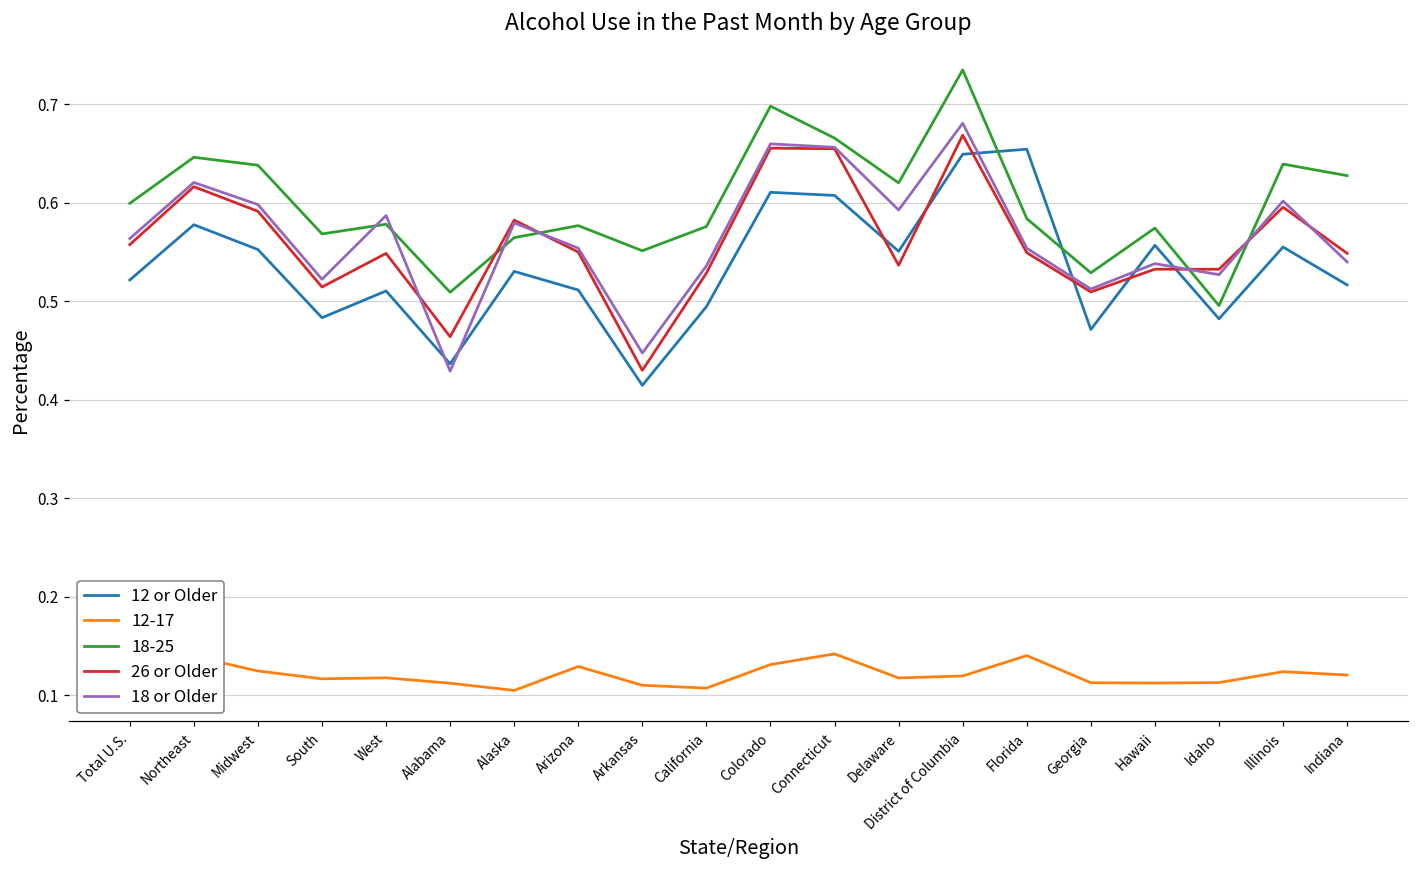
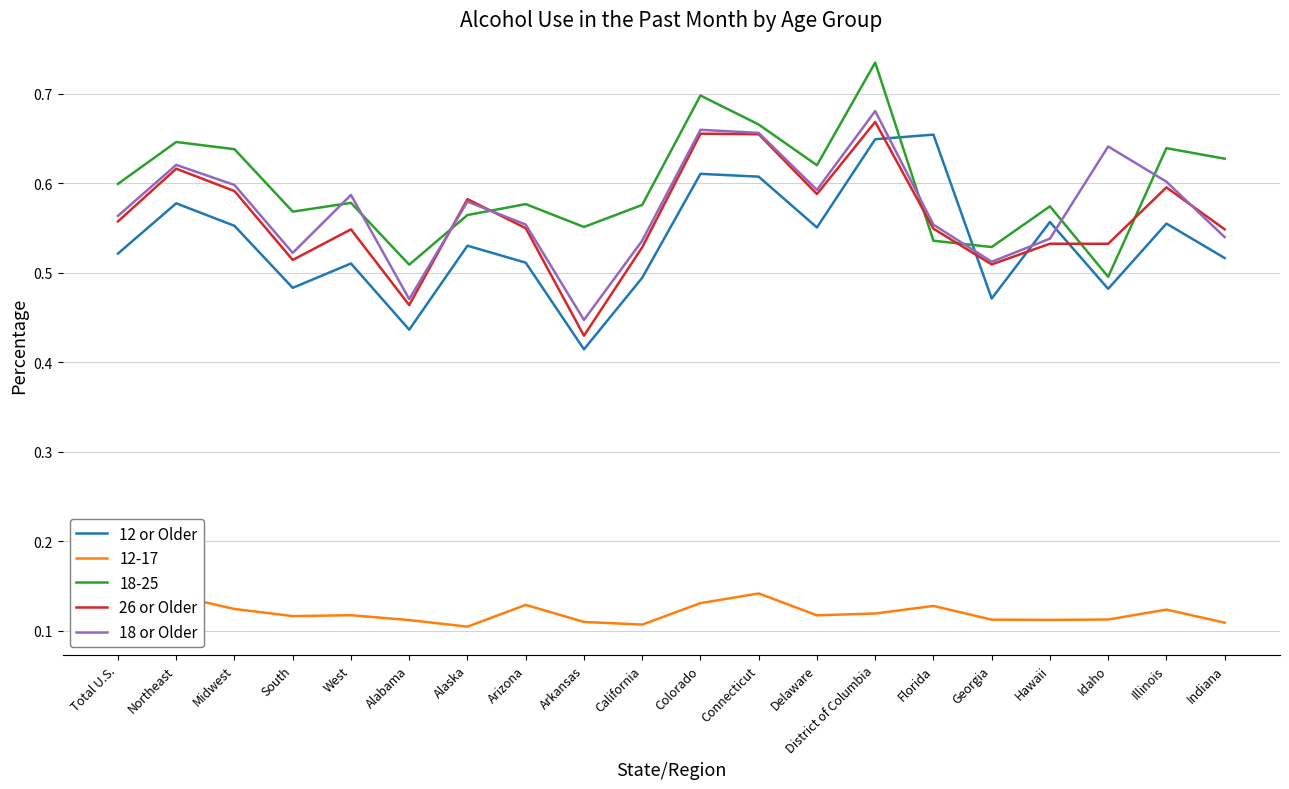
  {
    "12 or Older": {
      "Total U.S.": 0.52,
      "Northeast": 0.58,
      "Midwest": 0.55,
      "South": 0.48,
      "West": 0.51,
      "Alabama": 0.44,
      "Alaska": 0.53,
      "Arizona": 0.51,
      "Arkansas": 0.41,
      "California": 0.49,
      "Colorado": 0.61,
      "Connecticut": 0.61,
      "Delaware": 0.55,
      "District of Columbia": 0.65,
      "Florida": 0.65,
      "Georgia": 0.47,
      "Hawaii": 0.56,
      "Idaho": 0.48,
      "Illinois": 0.55,
      "Indiana": 0.52
    },
    "12-17": {
      "Midwest": 0.12,
      "South": 0.12,
      "West": 0.12,
      "Alabama": 0.11,
      "Alaska": 0.10,
      "Arizona": 0.13,
      "Arkansas": 0.11,
      "California": 0.11,
      "Colorado": 0.13,
      "Connecticut": 0.14,
      "Delaware": 0.12,
      "District of Columbia": 0.12,
-     "Florida": 0.14,
+     "Florida": 0.13,
      "Georgia": 0.11,
      "Hawaii": 0.11,
      "Idaho": 0.11,
      "Illinois": 0.12,
-     "Indiana": 0.12
+     "Indiana": 0.11
    },
    "18-25": {
      "Total U.S.": 0.60,
      "Northeast": 0.65,
      "Midwest": 0.64,
      "South": 0.57,
      "West": 0.58,
      "Alabama": 0.51,
      "Alaska": 0.56,
      "Arizona": 0.58,
      "Arkansas": 0.55,
      "California": 0.58,
      "Colorado": 0.70,
      "Connecticut": 0.67,
      "Delaware": 0.62,
      "District of Columbia": 0.73,
-     "Florida": 0.58,
+     "Florida": 0.54,
      "Georgia": 0.53,
      "Hawaii": 0.57,
      "Idaho": 0.50,
      "Illinois": 0.64,
      "Indiana": 0.63
    },
    "26 or Older": {
      "Total U.S.": 0.56,
      "Northeast": 0.62,
      "Midwest": 0.59,
      "South": 0.51,
      "West": 0.55,
      "Alabama": 0.46,
      "Arizona": 0.55,
      "Arkansas": 0.43,
      "California": 0.53,
      "Colorado": 0.66,
-     "Delaware": 0.54,
+     "Delaware": 0.59,
      "District of Columbia": 0.67,
      "Florida": 0.55,
      "Georgia": 0.51,
      "Hawaii": 0.53,
      "Idaho": 0.53,
      "Illinois": 0.60,
      "Indiana": 0.55
    },
    "18 or Older": {
      "Total U.S.": 0.56,
      "Northeast": 0.62,
      "Midwest": 0.60,
      "South": 0.52,
      "West": 0.59,
-     "Alabama": 0.43,
+     "Alabama": 0.47,
      "Arizona": 0.55,
      "Arkansas": 0.45,
      "California": 0.54,
      "Colorado": 0.66,
      "Delaware": 0.59,
      "District of Columbia": 0.68,
      "Florida": 0.55,
      "Georgia": 0.51,
      "Hawaii": 0.54,
-     "Idaho": 0.53,
+     "Idaho": 0.64,
      "Illinois": 0.60,
      "Indiana": 0.54
    }
  }
